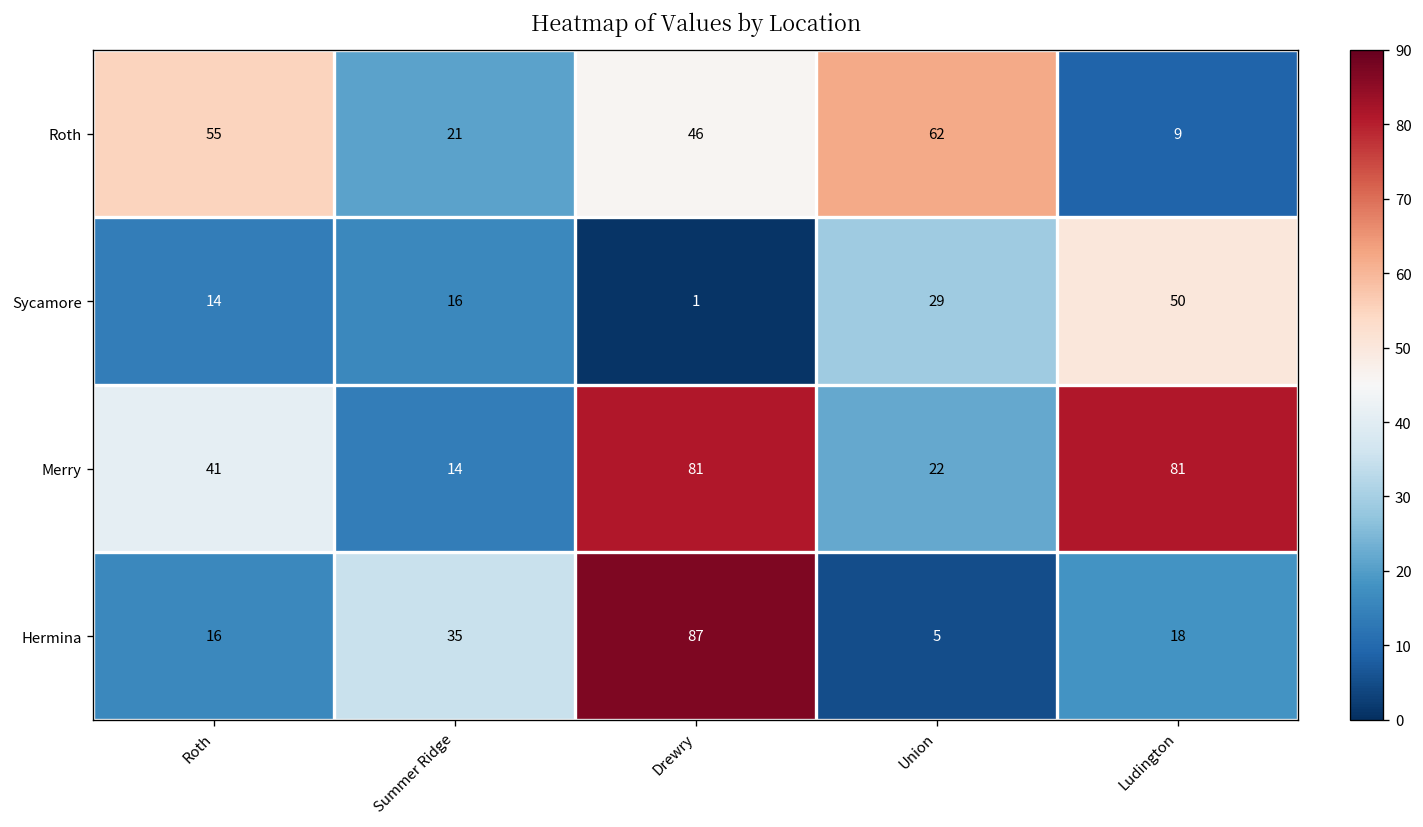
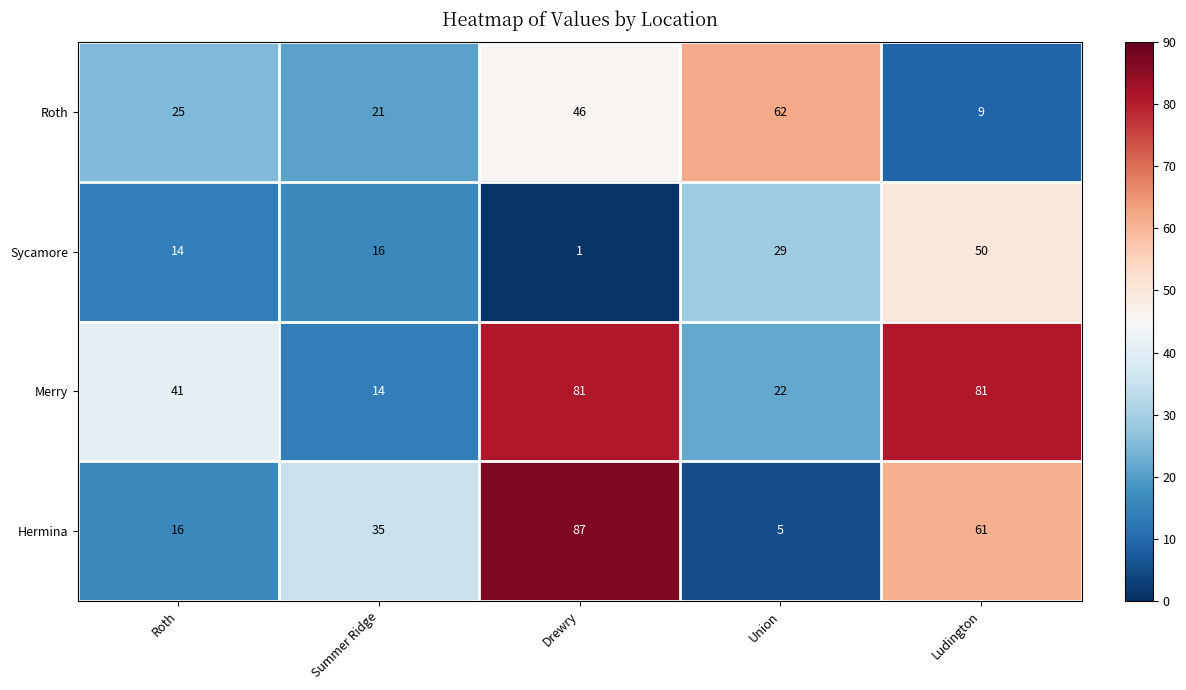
  {
    "Roth": {
-     "Roth": 55,
+     "Roth": 25,
      "Summer Ridge": 21,
      "Drewry": 46,
      "Union": 62,
      "Ludington": 9
    },
    "Sycamore": {
      "Roth": 14,
      "Summer Ridge": 16,
      "Drewry": 1,
      "Union": 29,
      "Ludington": 50
    },
    "Merry": {
      "Roth": 41,
      "Summer Ridge": 14,
      "Drewry": 81,
      "Union": 22,
      "Ludington": 81
    },
    "Hermina": {
      "Roth": 16,
      "Summer Ridge": 35,
      "Drewry": 87,
      "Union": 5,
-     "Ludington": 18
+     "Ludington": 61
    }
  }
